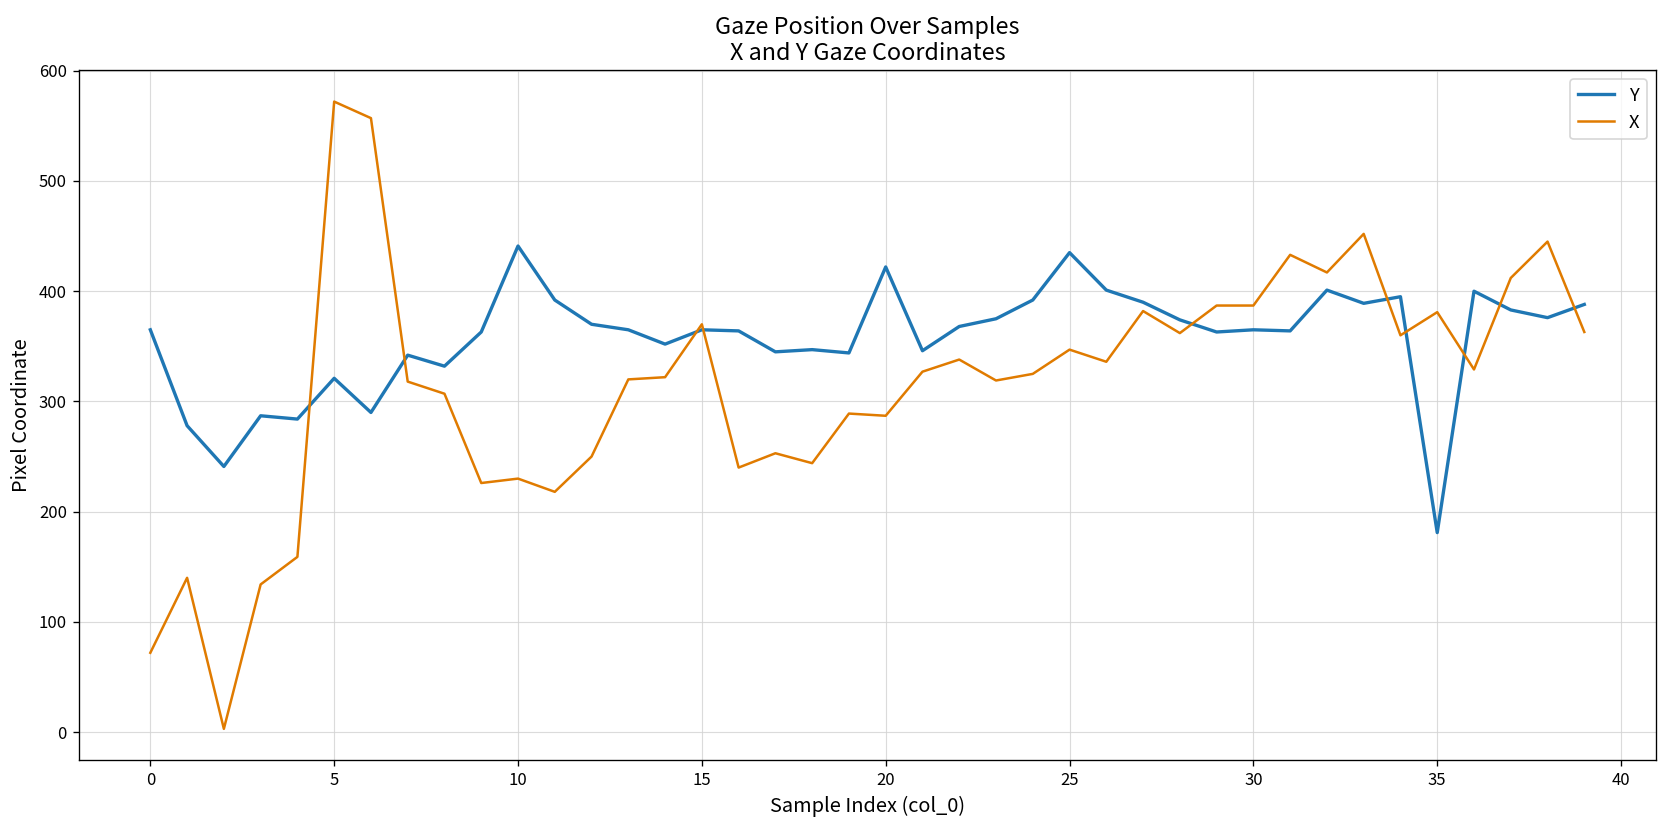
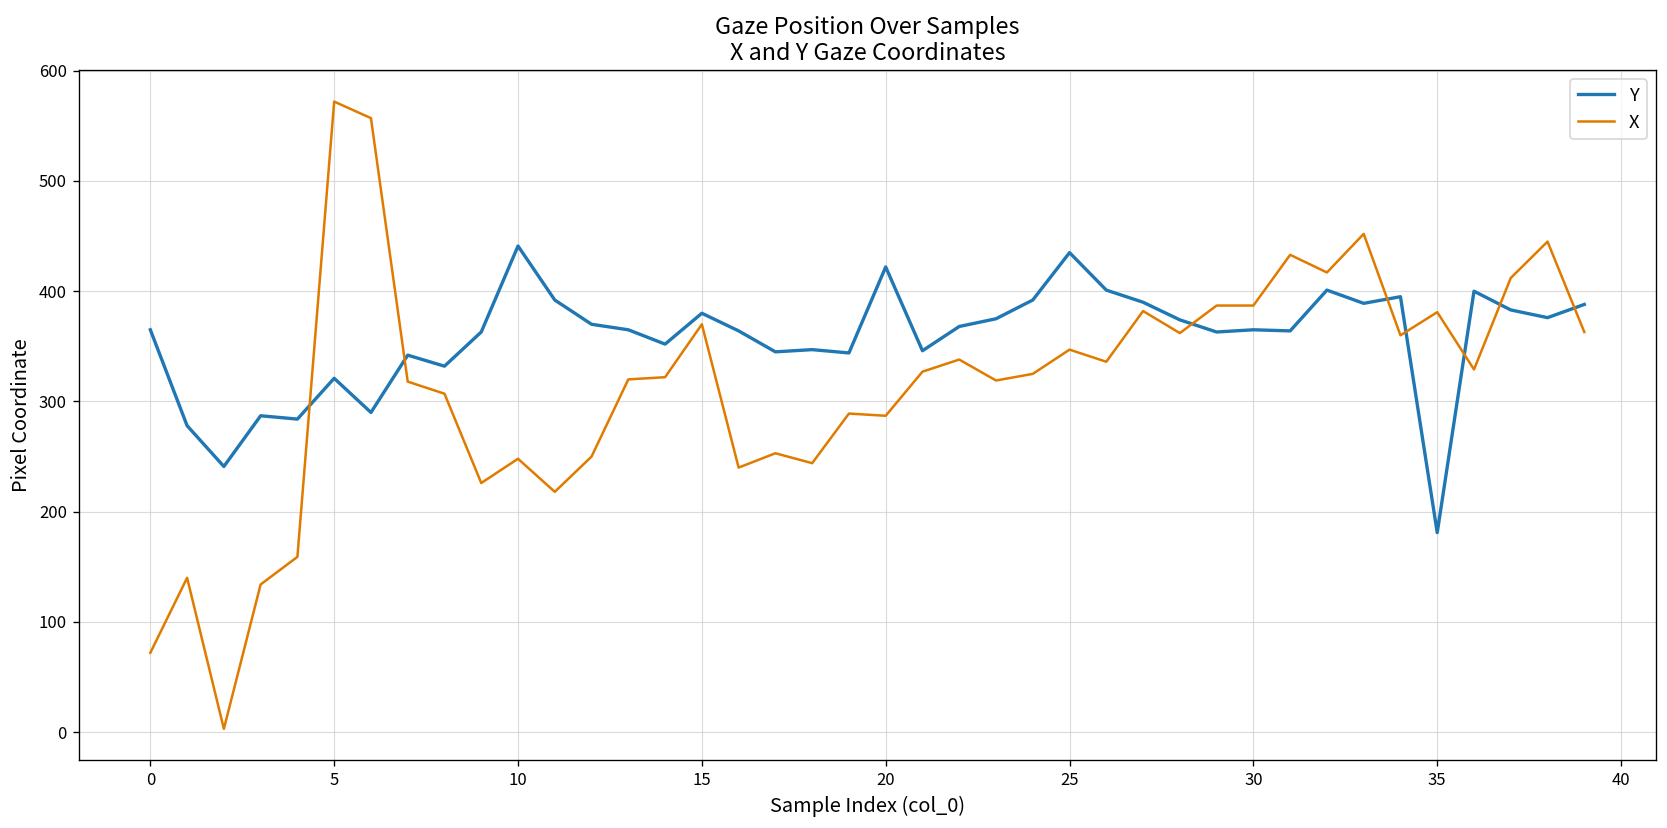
  {
    "Y": {
      "0": 370,
      "5": 320,
      "10": 440,
-     "15": 370,
+     "15": 380,
      "20": 420,
      "25": 440,
      "30": 370,
      "35": 180
    },
    "X": {
      "0": 70,
      "5": 570,
-     "10": 230,
+     "10": 250,
      "15": 370,
      "20": 290,
      "25": 350,
      "30": 390,
      "35": 380
    }
  }
